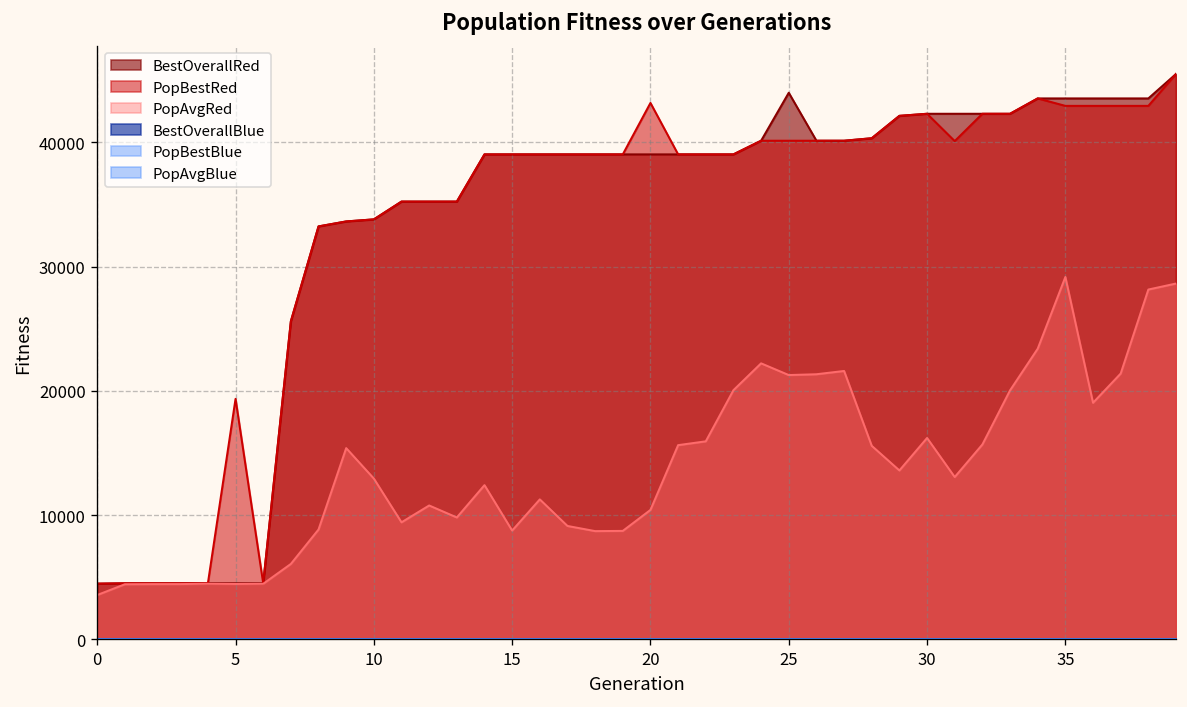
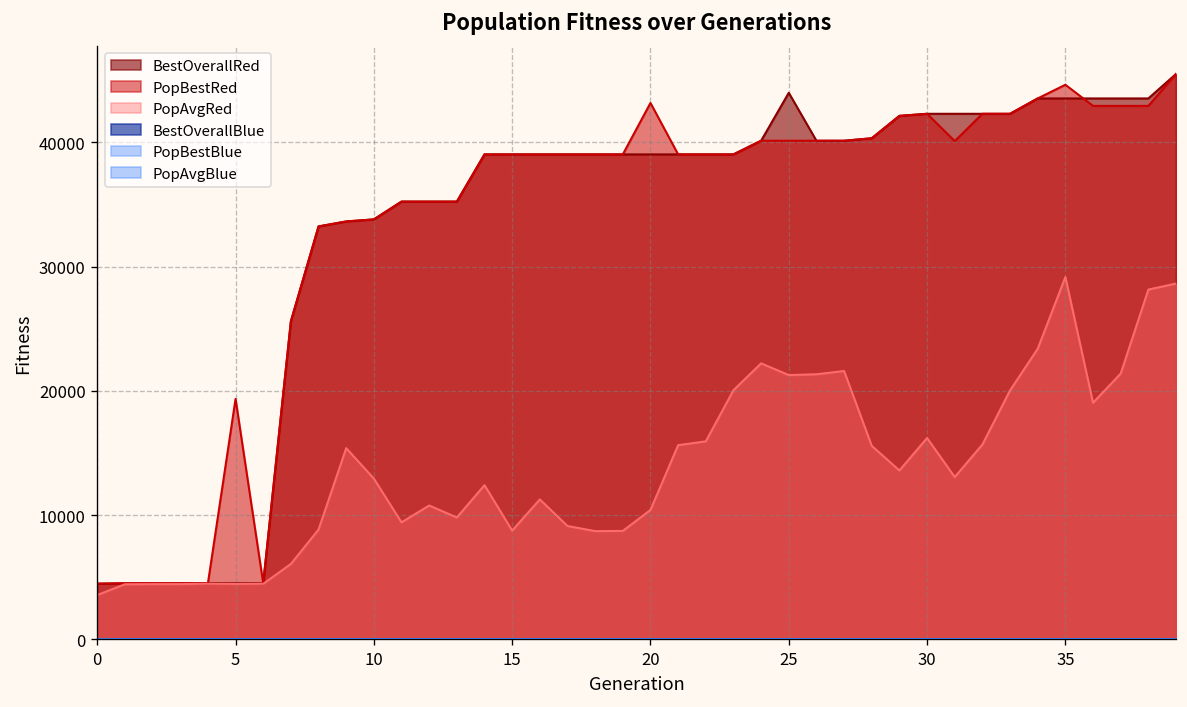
  {
    "BestOverallRed": {
      "20": 39000,
      "25": 44000,
      "35": 43500
    },
    "PopBestRed": {
      "5": 19400,
      "20": 43200,
      "25": 40100,
-     "35": 42900
+     "35": 44600
    },
    "PopAvgRed": {
      "0": 3600,
      "10": 12900,
      "15": 8800,
      "20": 10400,
      "25": 21300,
      "30": 16200,
      "35": 29200
    },
    "PopAvgBlue": {
      "0": 0,
      "5": 0,
      "10": 0,
      "15": 0,
      "20": 0,
      "25": 0,
      "30": 0,
      "35": 0
    }
  }
